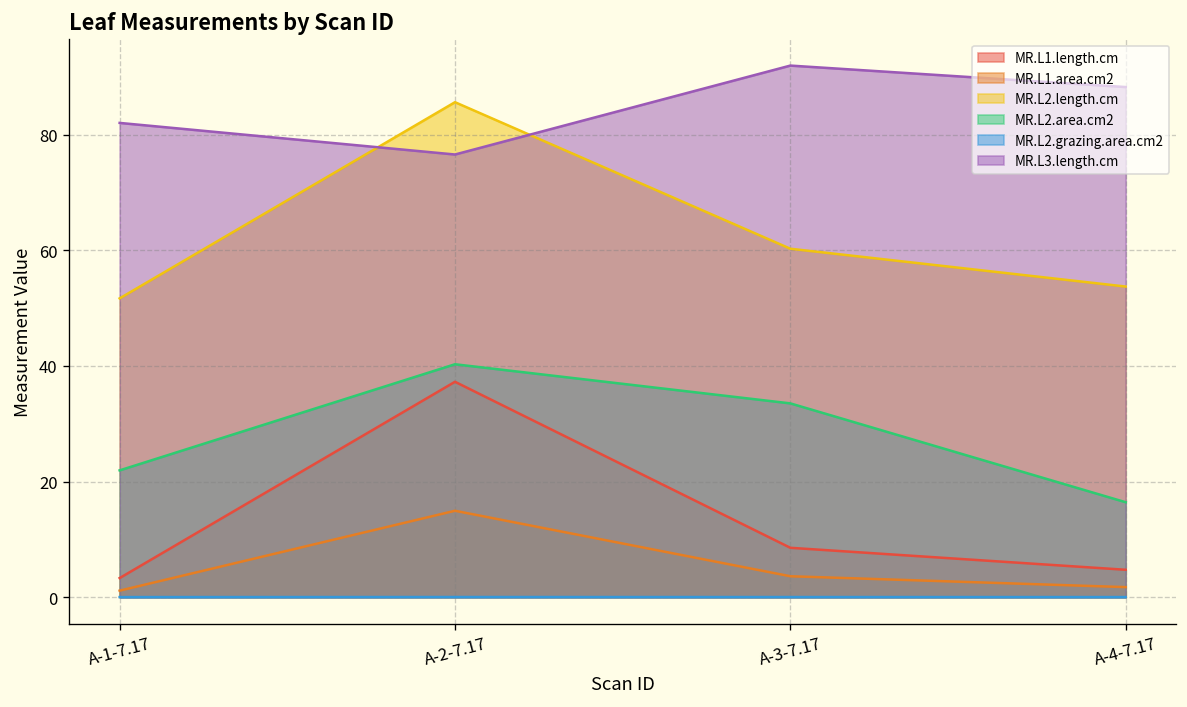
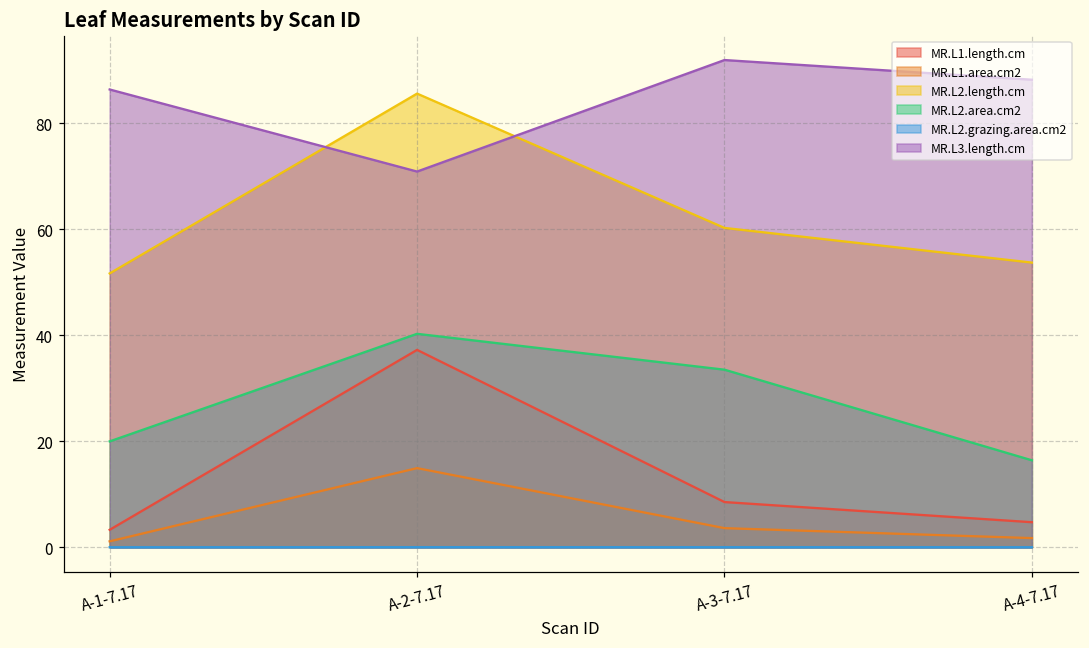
  {
    "MR.L2.area.cm2": {
-     "A-1-7.17": 22,
+     "A-1-7.17": 20,
      "A-2-7.17": 40,
      "A-3-7.17": 34,
      "A-4-7.17": 16
    },
    "MR.L2.grazing.area.cm2": {
      "A-1-7.17": 0,
      "A-2-7.17": 0,
      "A-3-7.17": 0,
      "A-4-7.17": 0
    },
    "MR.L3.length.cm": {
-     "A-1-7.17": 82,
-     "A-2-7.17": 77,
+     "A-1-7.17": 86,
+     "A-2-7.17": 71,
      "A-3-7.17": 92
    }
  }
